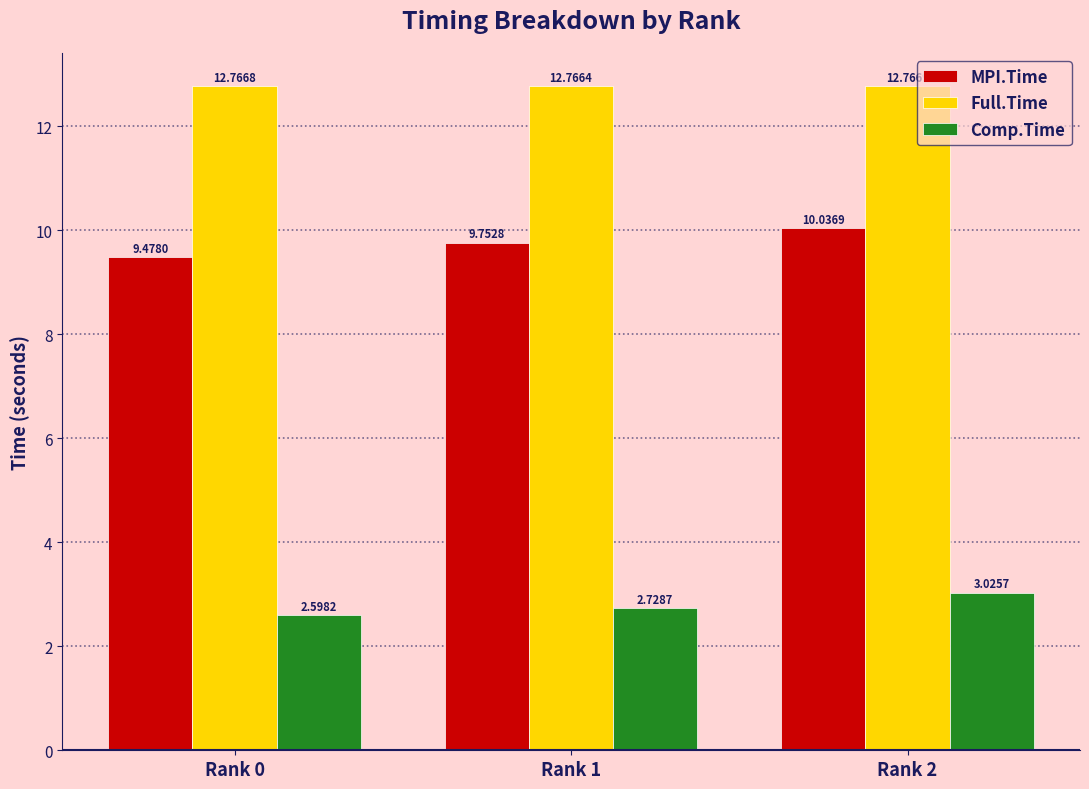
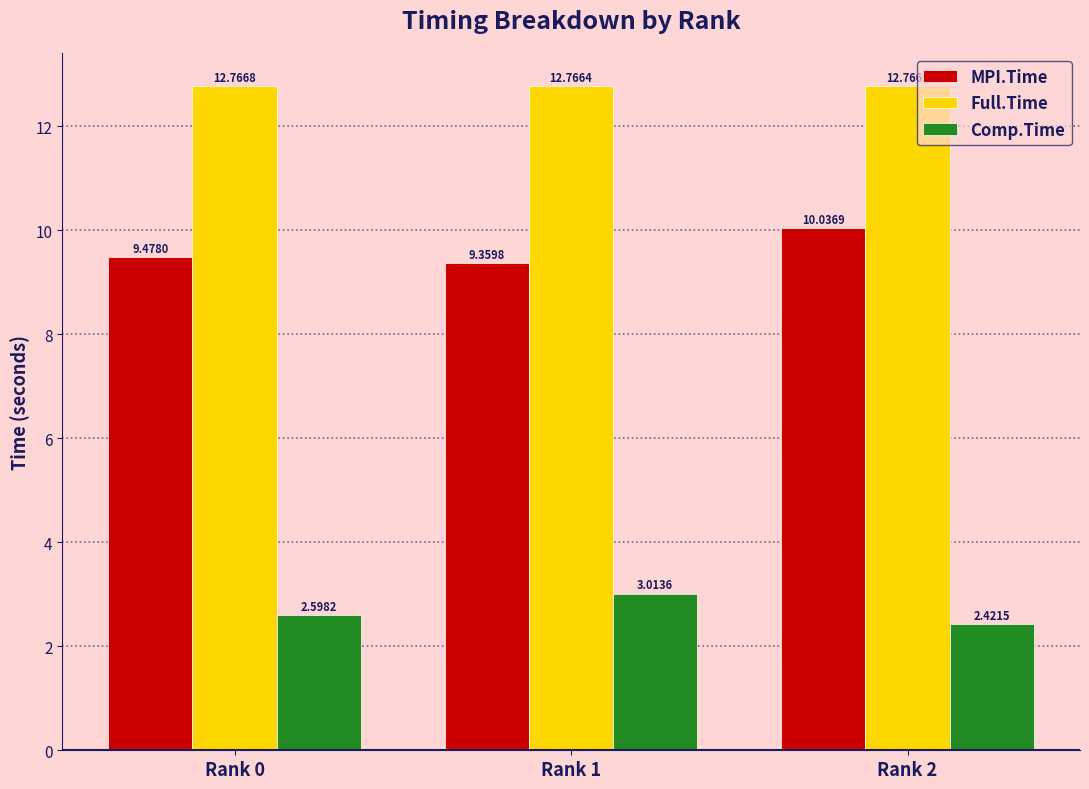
  {
    "MPI.Time": {
      "Rank 0": 9.4780,
-     "Rank 1": 9.7528,
+     "Rank 1": 9.3598,
      "Rank 2": 10.0369
    },
    "Full.Time": {
      "Rank 0": 12.7668,
      "Rank 1": 12.7664
    },
    "Comp.Time": {
      "Rank 0": 2.5982,
-     "Rank 1": 2.7287,
-     "Rank 2": 3.0257
+     "Rank 1": 3.0136,
+     "Rank 2": 2.4215
    }
  }
